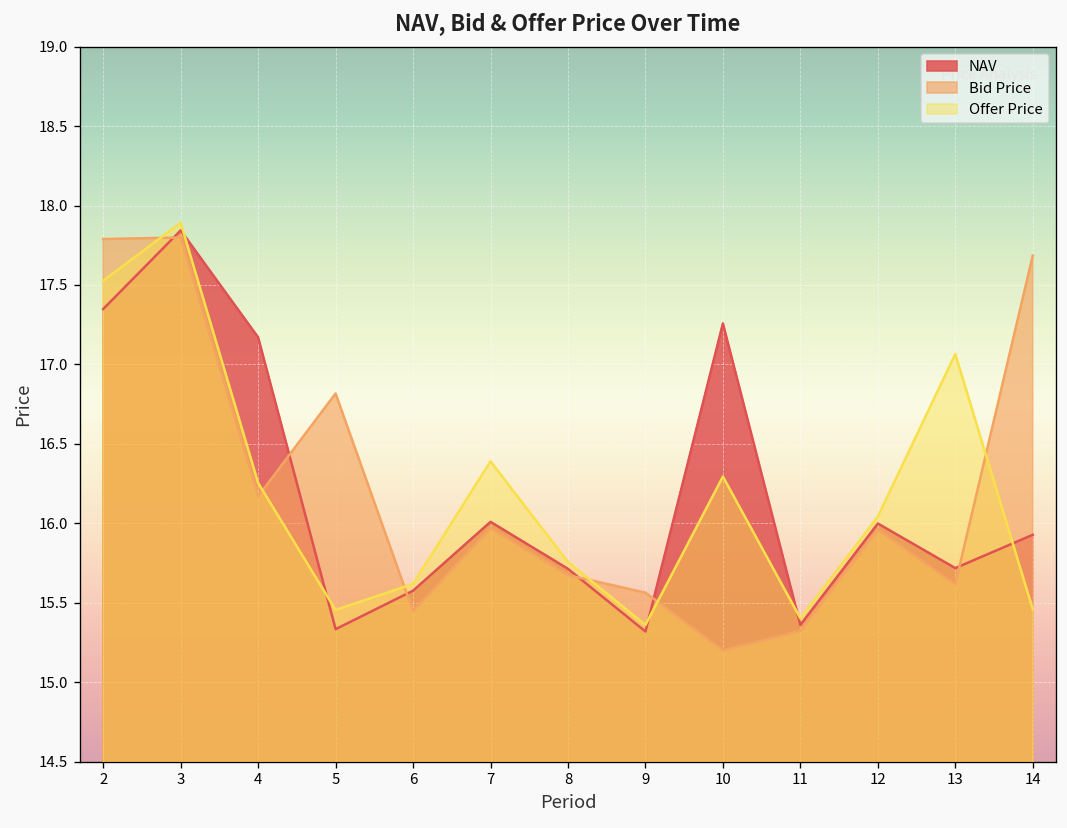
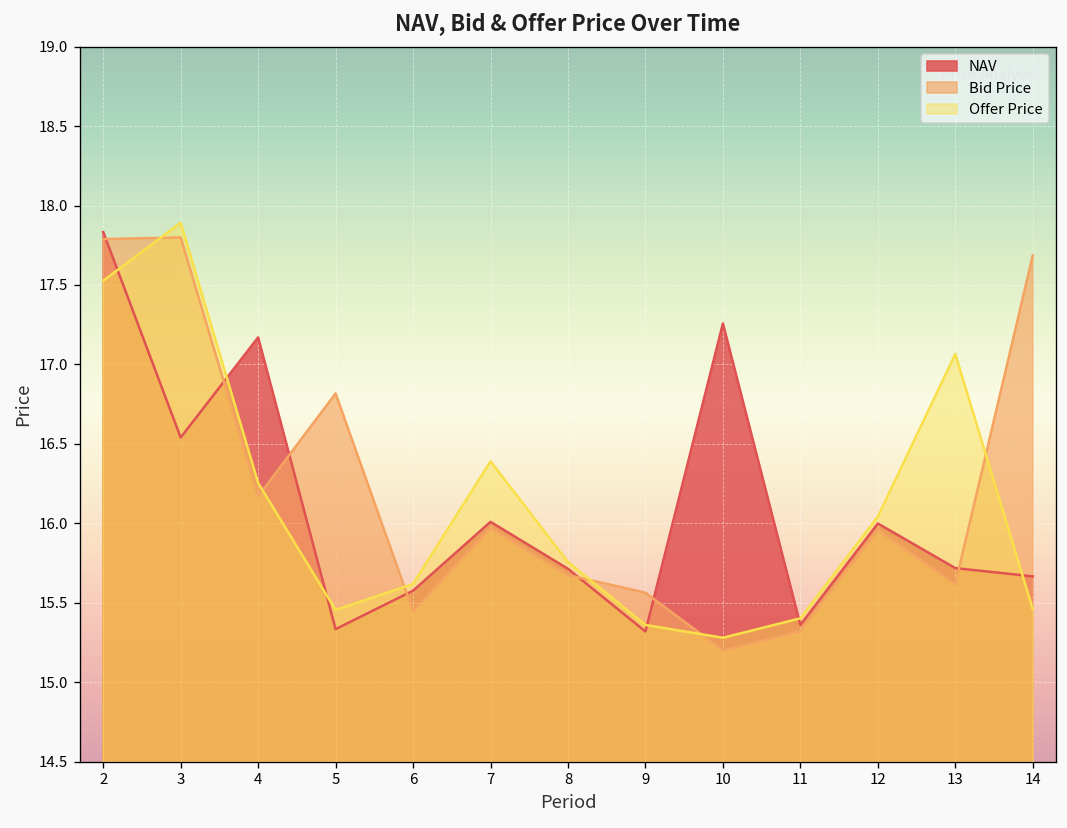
  {
    "NAV": {
-     "2": 17.35,
-     "3": 17.84,
+     "2": 17.83,
+     "3": 16.54,
      "4": 17.17,
      "5": 15.33,
      "6": 15.58,
      "7": 16.01,
      "8": 15.71,
      "9": 15.32,
      "10": 17.26,
      "11": 15.36,
      "12": 16.00,
      "13": 15.72,
-     "14": 15.93
+     "14": 15.67
    },
    "Bid Price": {
      "2": 17.79,
      "3": 17.80,
      "4": 16.17,
      "5": 16.82,
      "6": 15.45,
      "7": 15.97,
      "8": 15.67,
      "9": 15.56,
      "10": 15.20,
      "11": 15.32,
      "12": 15.96,
      "13": 15.62,
      "14": 17.69
    },
    "Offer Price": {
      "2": 17.53,
      "3": 17.89,
      "4": 16.25,
      "5": 15.45,
      "6": 15.62,
      "7": 16.39,
      "8": 15.76,
      "9": 15.36,
-     "10": 16.29,
+     "10": 15.28,
      "11": 15.40,
      "12": 16.04,
      "13": 17.07,
      "14": 15.46
    }
  }
